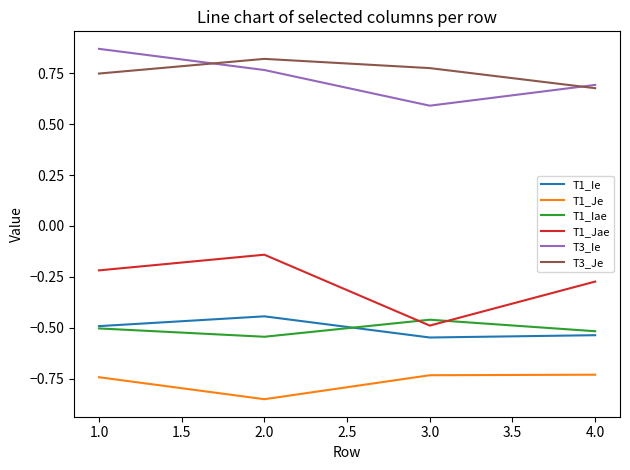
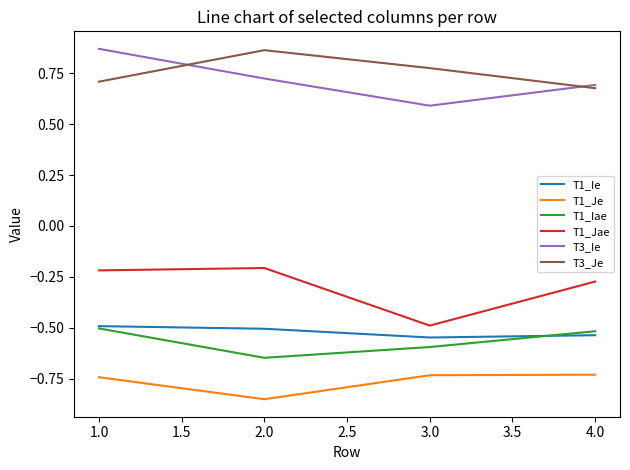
  {
    "T1_Ie": {
-     "2.0": -0.44,
+     "2.0": -0.50,
      "3.0": -0.55,
      "4.0": -0.54
    },
    "T1_Je": {
      "1.0": -0.74,
      "2.0": -0.85,
      "3.0": -0.73,
      "4.0": -0.73
    },
    "T1_Iae": {
-     "2.0": -0.54,
-     "3.0": -0.46,
+     "2.0": -0.65,
+     "3.0": -0.59,
      "4.0": -0.52
    },
    "T1_Jae": {
      "1.0": -0.22,
-     "2.0": -0.14,
+     "2.0": -0.21,
      "3.0": -0.49,
      "4.0": -0.27
    },
    "T3_Ie": {
      "1.0": 0.87,
-     "2.0": 0.77,
+     "2.0": 0.72,
      "3.0": 0.59,
      "4.0": 0.69
    },
    "T3_Je": {
-     "1.0": 0.75,
-     "2.0": 0.82,
+     "1.0": 0.71,
+     "2.0": 0.86,
      "3.0": 0.78,
      "4.0": 0.68
    }
  }
